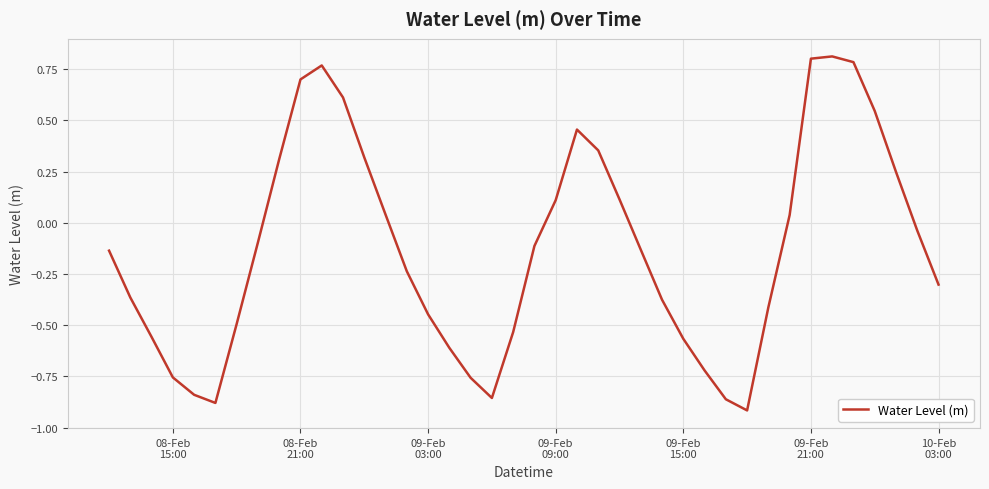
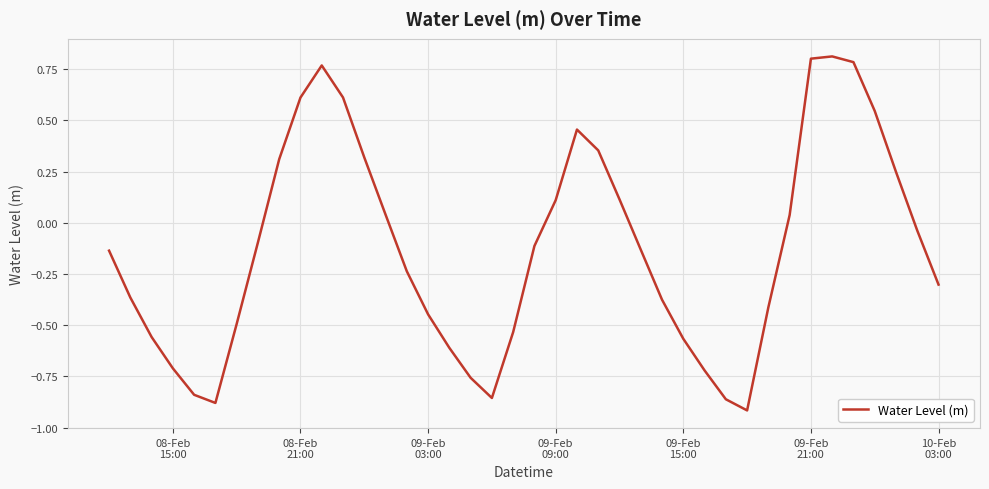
  {
-   "08-Feb 15:00": -0.76,
-   "08-Feb 21:00": 0.70,
+   "08-Feb 15:00": -0.71,
+   "08-Feb 21:00": 0.61,
    "09-Feb 03:00": -0.45,
    "09-Feb 09:00": 0.11,
    "09-Feb 15:00": -0.57,
    "09-Feb 21:00": 0.80,
    "10-Feb 03:00": -0.30
  }
